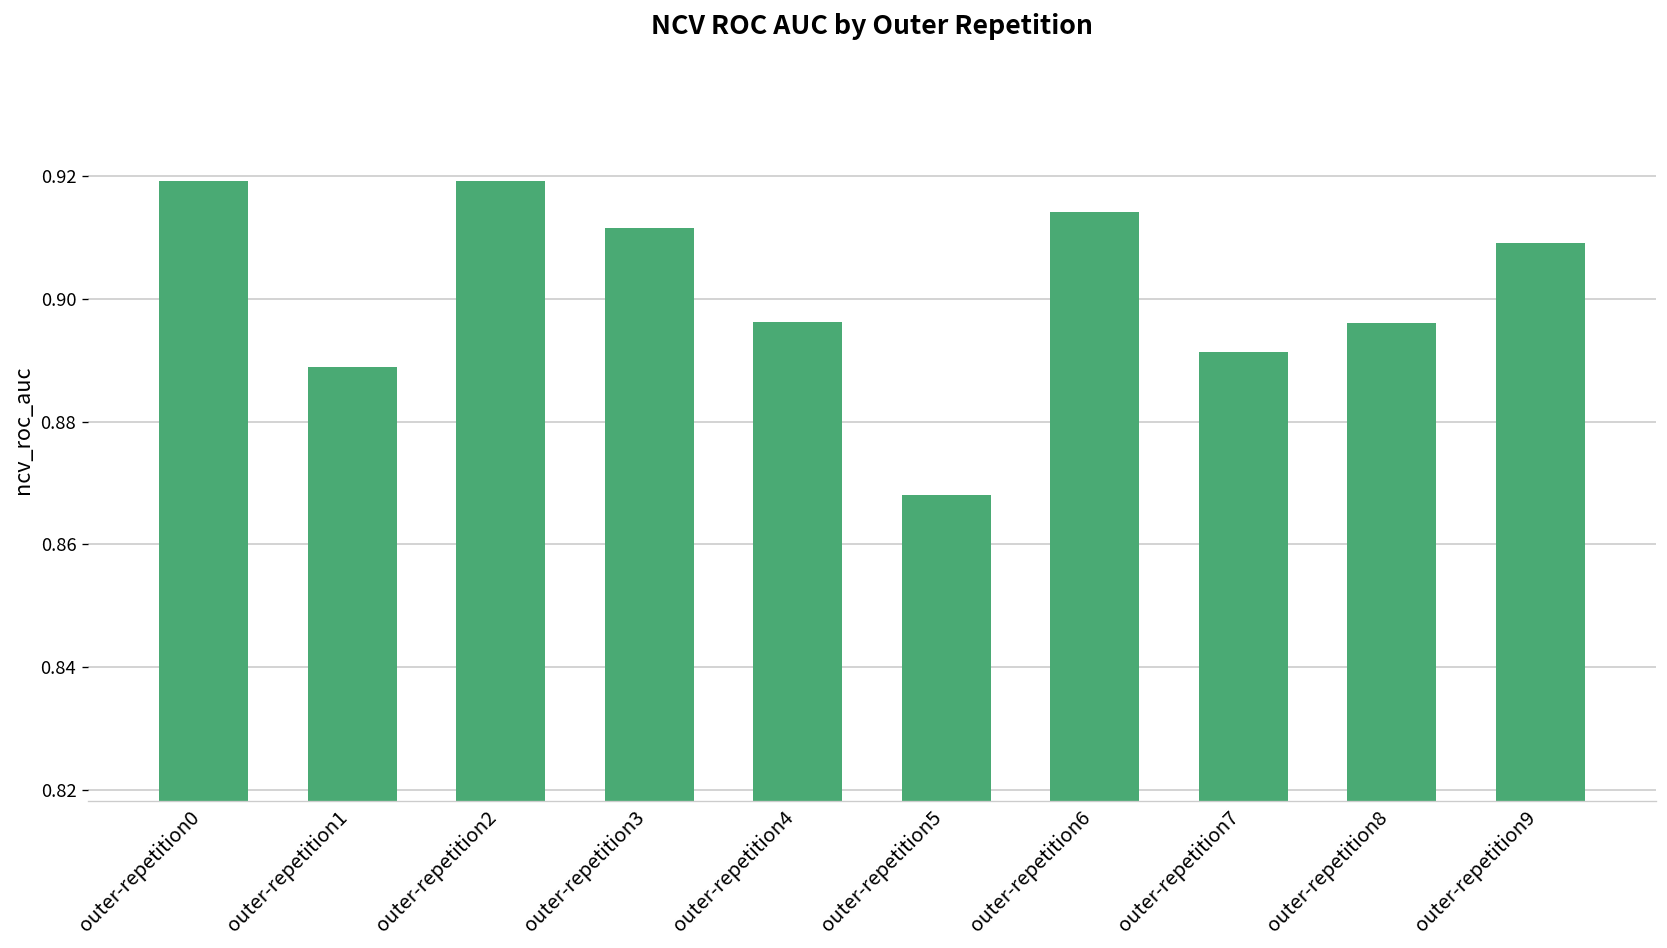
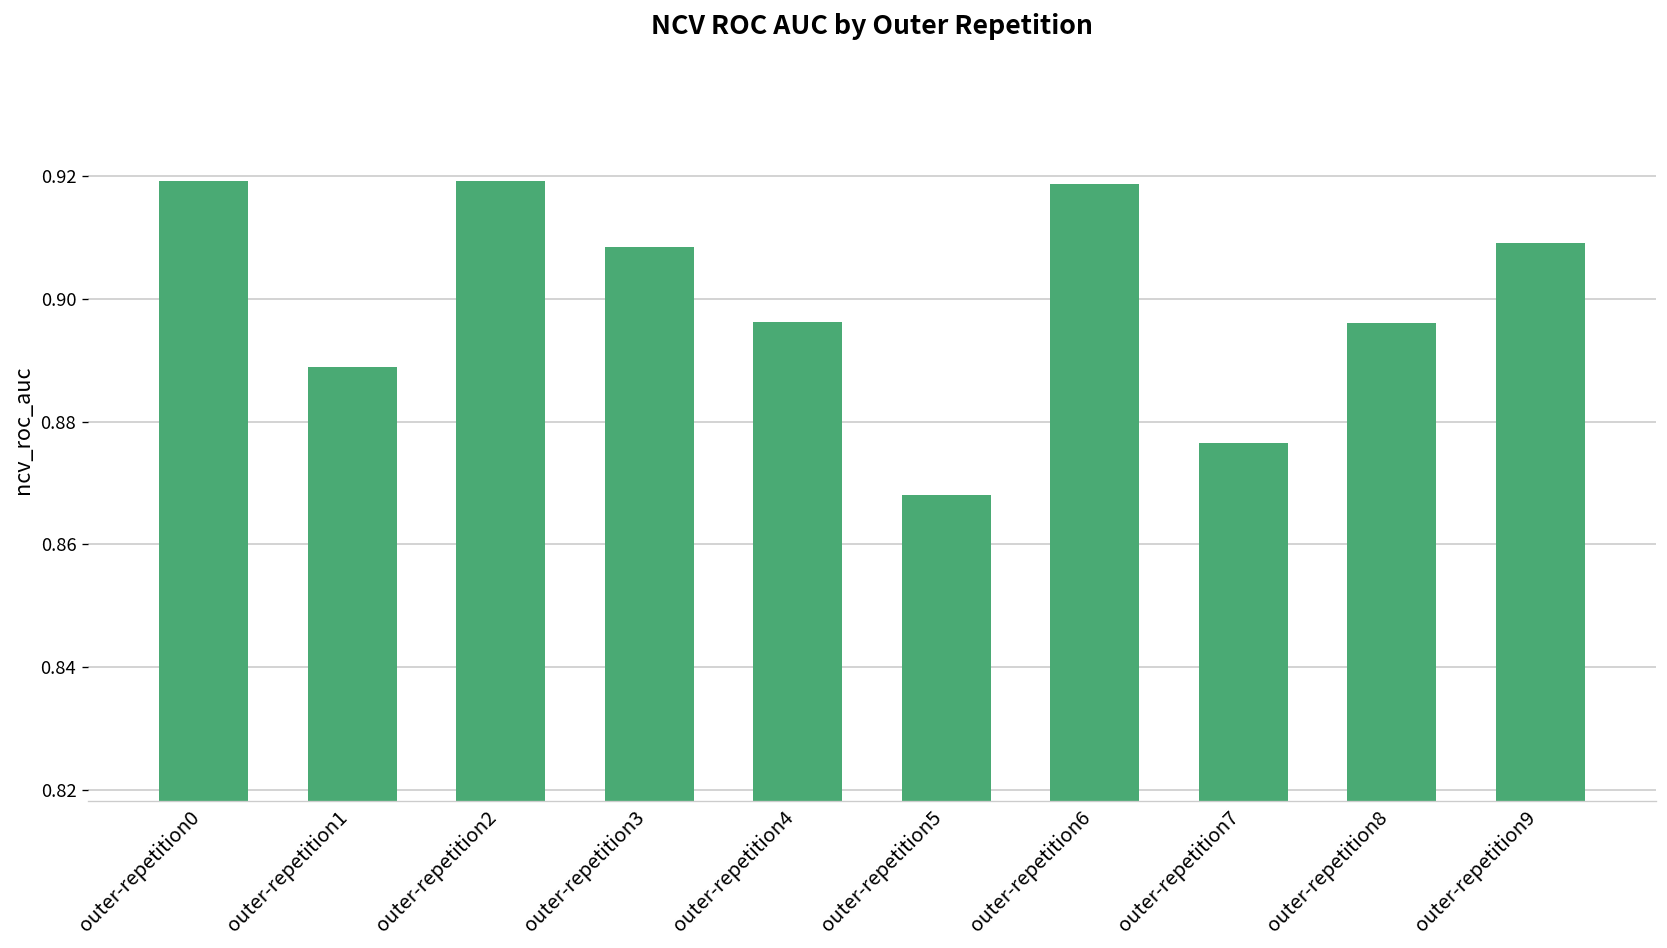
  {
    "outer-repetition0": 0.919,
    "outer-repetition1": 0.889,
    "outer-repetition2": 0.919,
-   "outer-repetition3": 0.912,
+   "outer-repetition3": 0.909,
    "outer-repetition4": 0.896,
    "outer-repetition5": 0.868,
-   "outer-repetition6": 0.914,
-   "outer-repetition7": 0.891,
+   "outer-repetition6": 0.919,
+   "outer-repetition7": 0.877,
    "outer-repetition8": 0.896,
    "outer-repetition9": 0.909
  }
